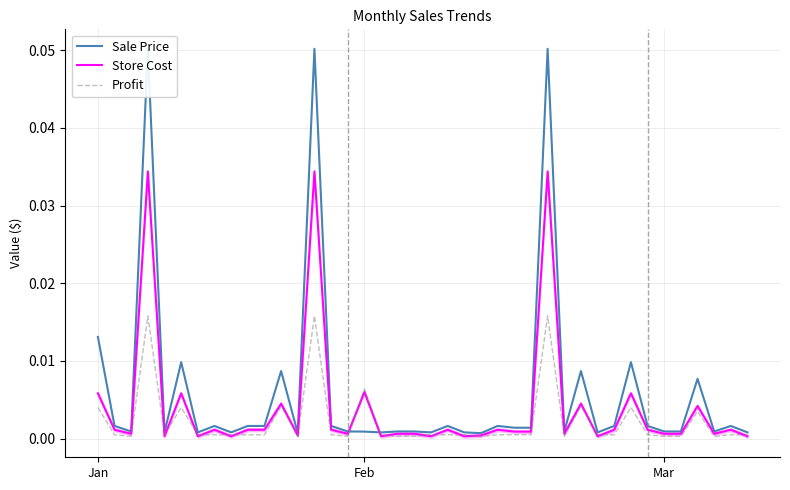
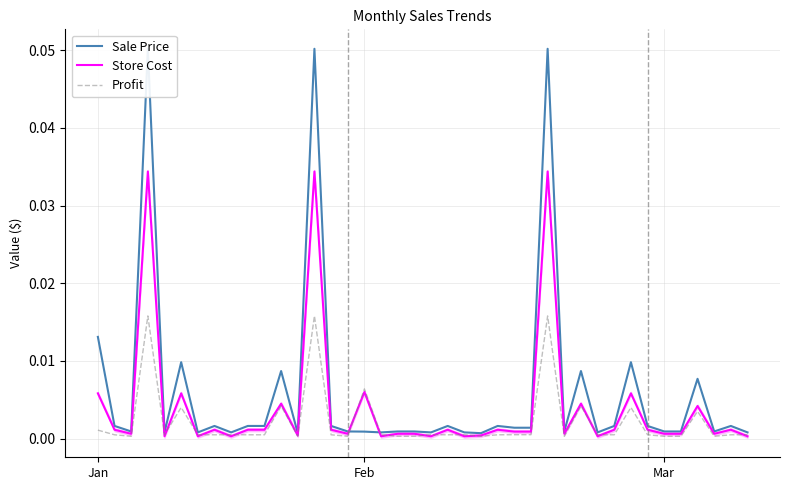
  {
    "Sale Price": {
      "Jan": 0.013,
      "Feb": 0.001
    },
    "Profit": {
-     "Jan": 0.004
+     "Jan": 0.001
    }
  }
